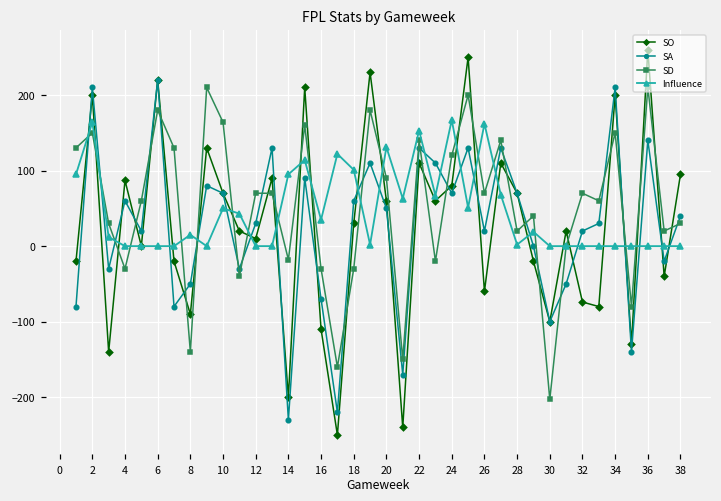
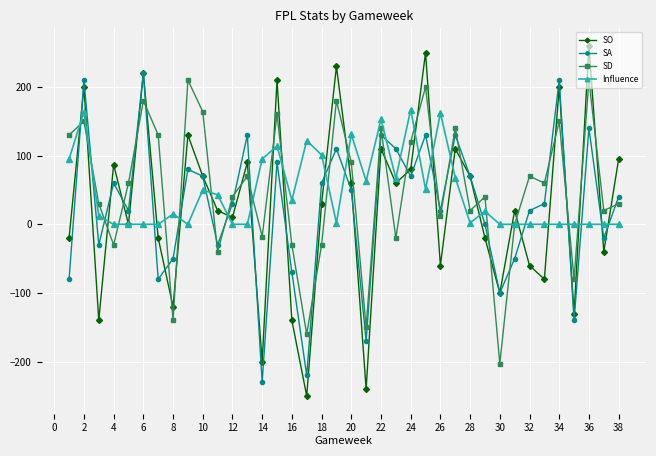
  {
    "SO": {
      "2": 200,
      "4": 90,
-     "8": -90,
+     "8": -120,
      "12": 10,
      "14": -200,
-     "16": -110,
+     "16": -140,
      "18": 30,
      "20": 60,
      "22": 110,
      "24": 80,
      "26": -60,
-     "32": -70,
+     "32": -60,
      "34": 200,
      "38": 100
    },
    "SD": {
      "2": 150,
      "4": -30,
      "6": 180,
      "8": -140,
      "10": 160,
-     "12": 70,
+     "12": 40,
      "14": -20,
      "16": -30,
      "18": -30,
      "20": 90,
      "22": 140,
      "24": 120,
-     "26": 70,
+     "26": 10,
      "28": 20,
      "30": -200,
      "32": 70,
      "34": 150,
      "38": 30
    }
  }
